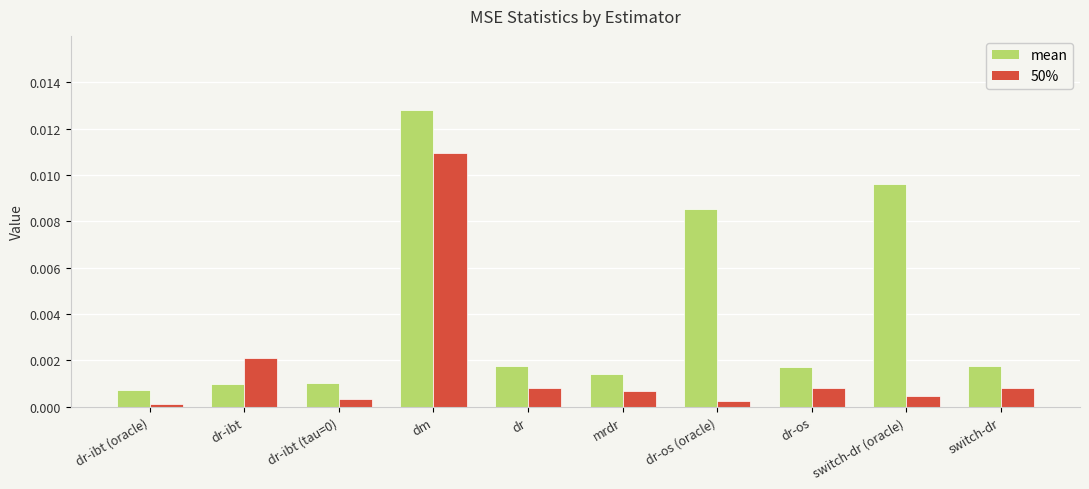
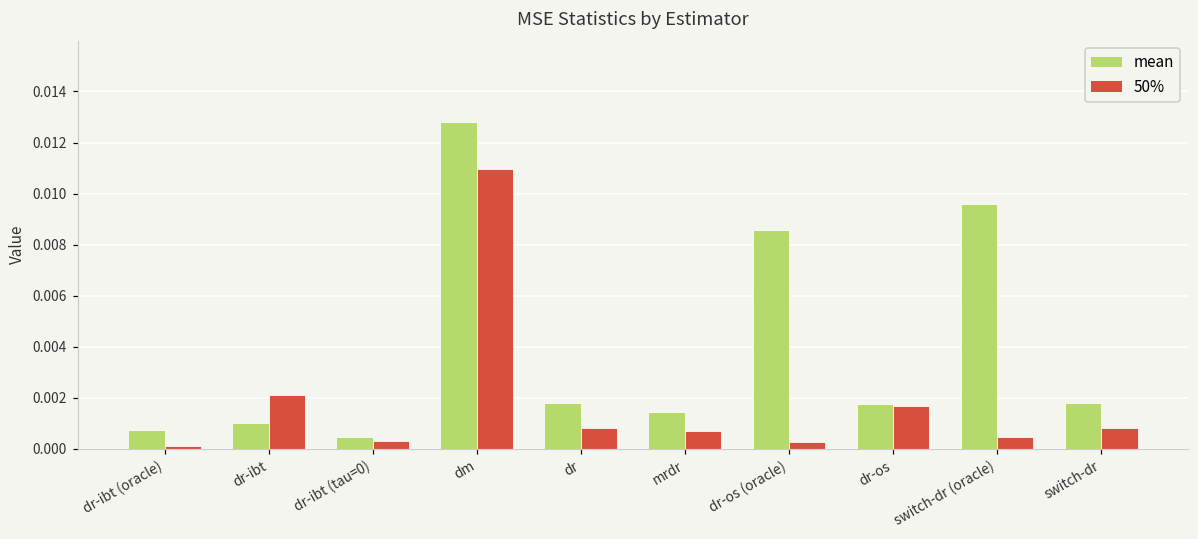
  {
    "mean": {
      "dr-ibt (oracle)": 0.0007,
      "dr-ibt": 0.0010,
-     "dr-ibt (tau=0)": 0.0010,
+     "dr-ibt (tau=0)": 0.0004,
      "dm": 0.0128,
      "dr": 0.0018,
      "mrdr": 0.0014,
      "dr-os (oracle)": 0.0086,
      "dr-os": 0.0017,
      "switch-dr (oracle)": 0.0096,
      "switch-dr": 0.0018
    },
    "50%": {
      "dr-ibt": 0.0021,
      "dr-ibt (tau=0)": 0.0003,
      "dm": 0.0110,
      "dr": 0.0008,
      "mrdr": 0.0007,
      "dr-os (oracle)": 0.0003,
-     "dr-os": 0.0008,
+     "dr-os": 0.0017,
      "switch-dr (oracle)": 0.0005,
      "switch-dr": 0.0008
    }
  }
